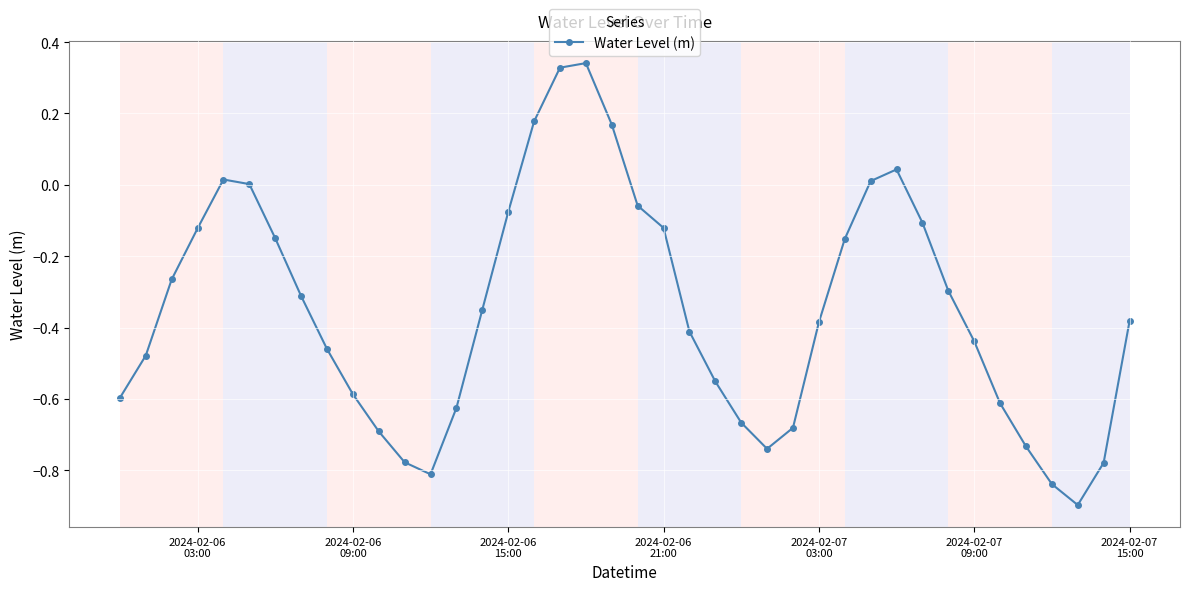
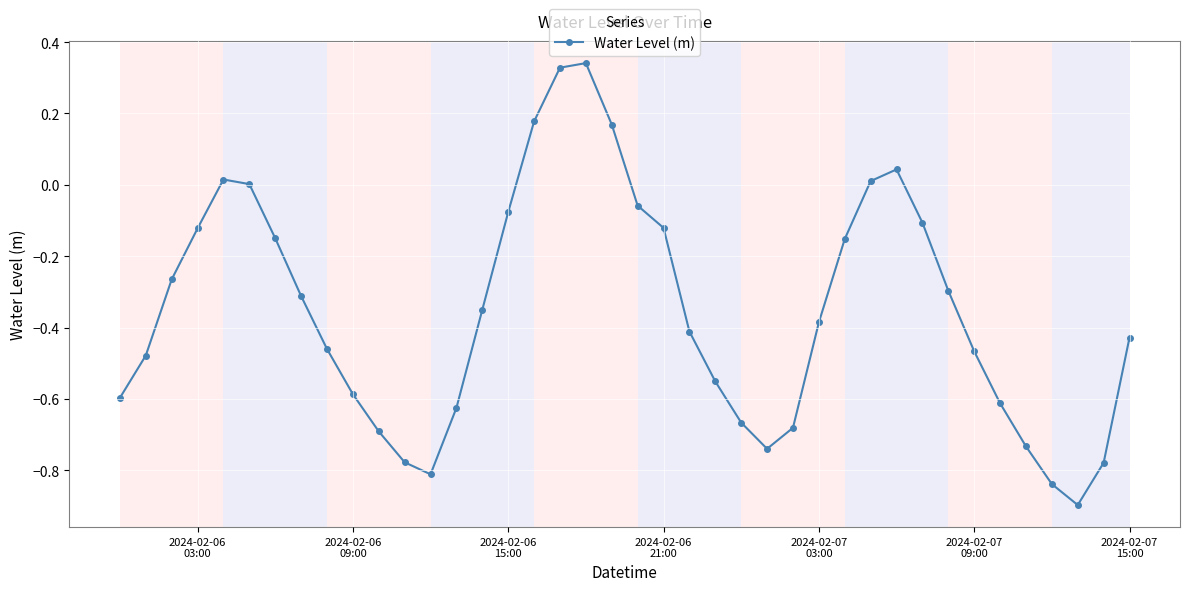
  {
    "2024-02-06 03:00": -0.12,
    "2024-02-06 09:00": -0.59,
    "2024-02-06 15:00": -0.08,
    "2024-02-06 21:00": -0.12,
    "2024-02-07 03:00": -0.39,
-   "2024-02-07 09:00": -0.44,
-   "2024-02-07 15:00": -0.38
+   "2024-02-07 09:00": -0.47,
+   "2024-02-07 15:00": -0.43
  }
